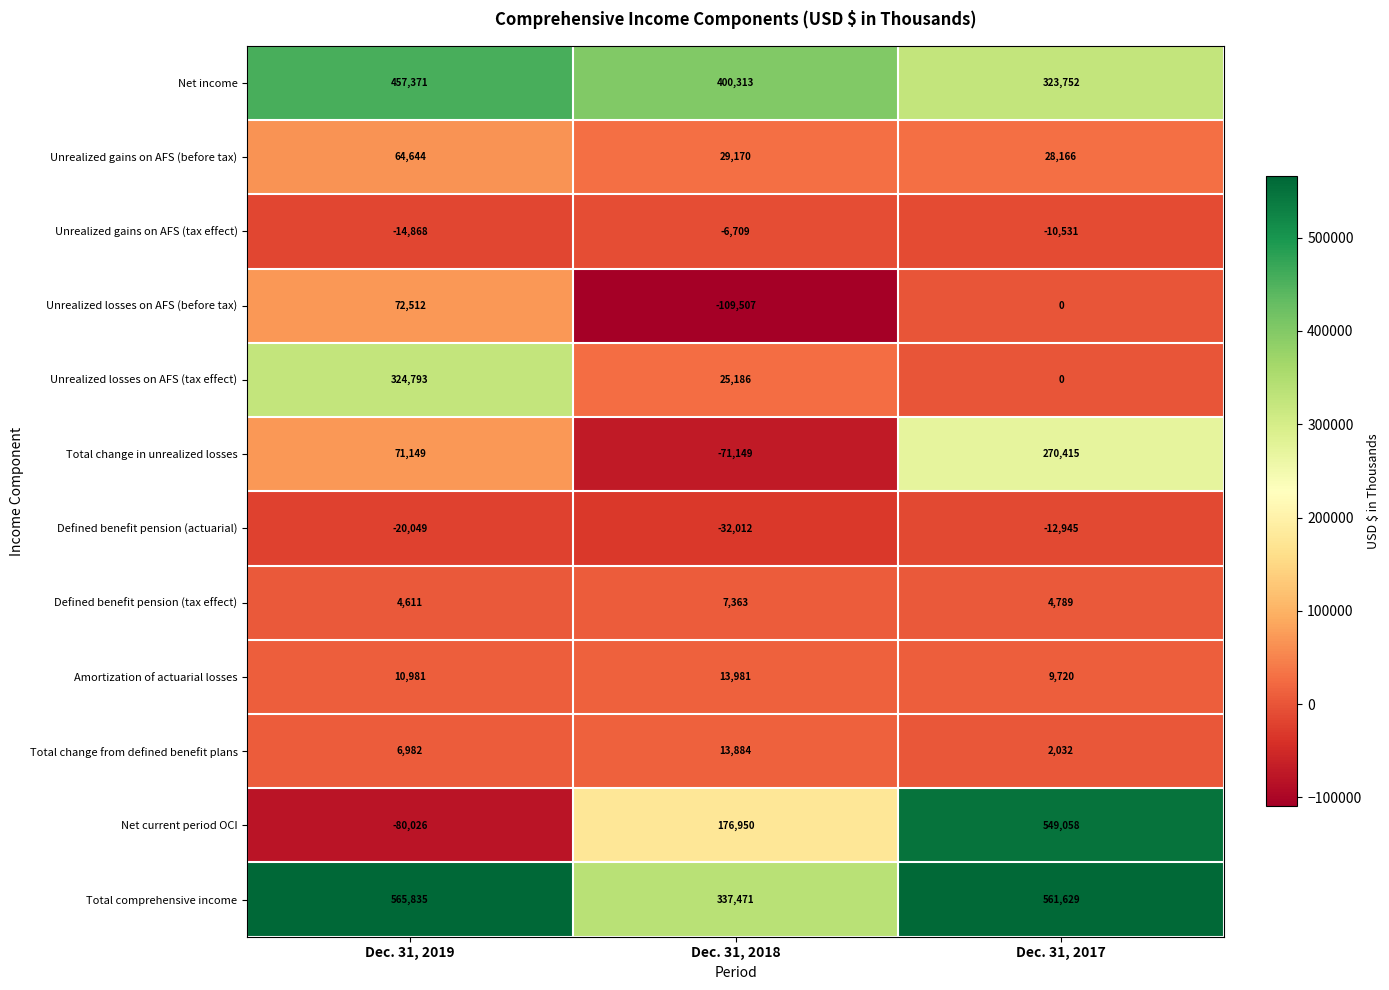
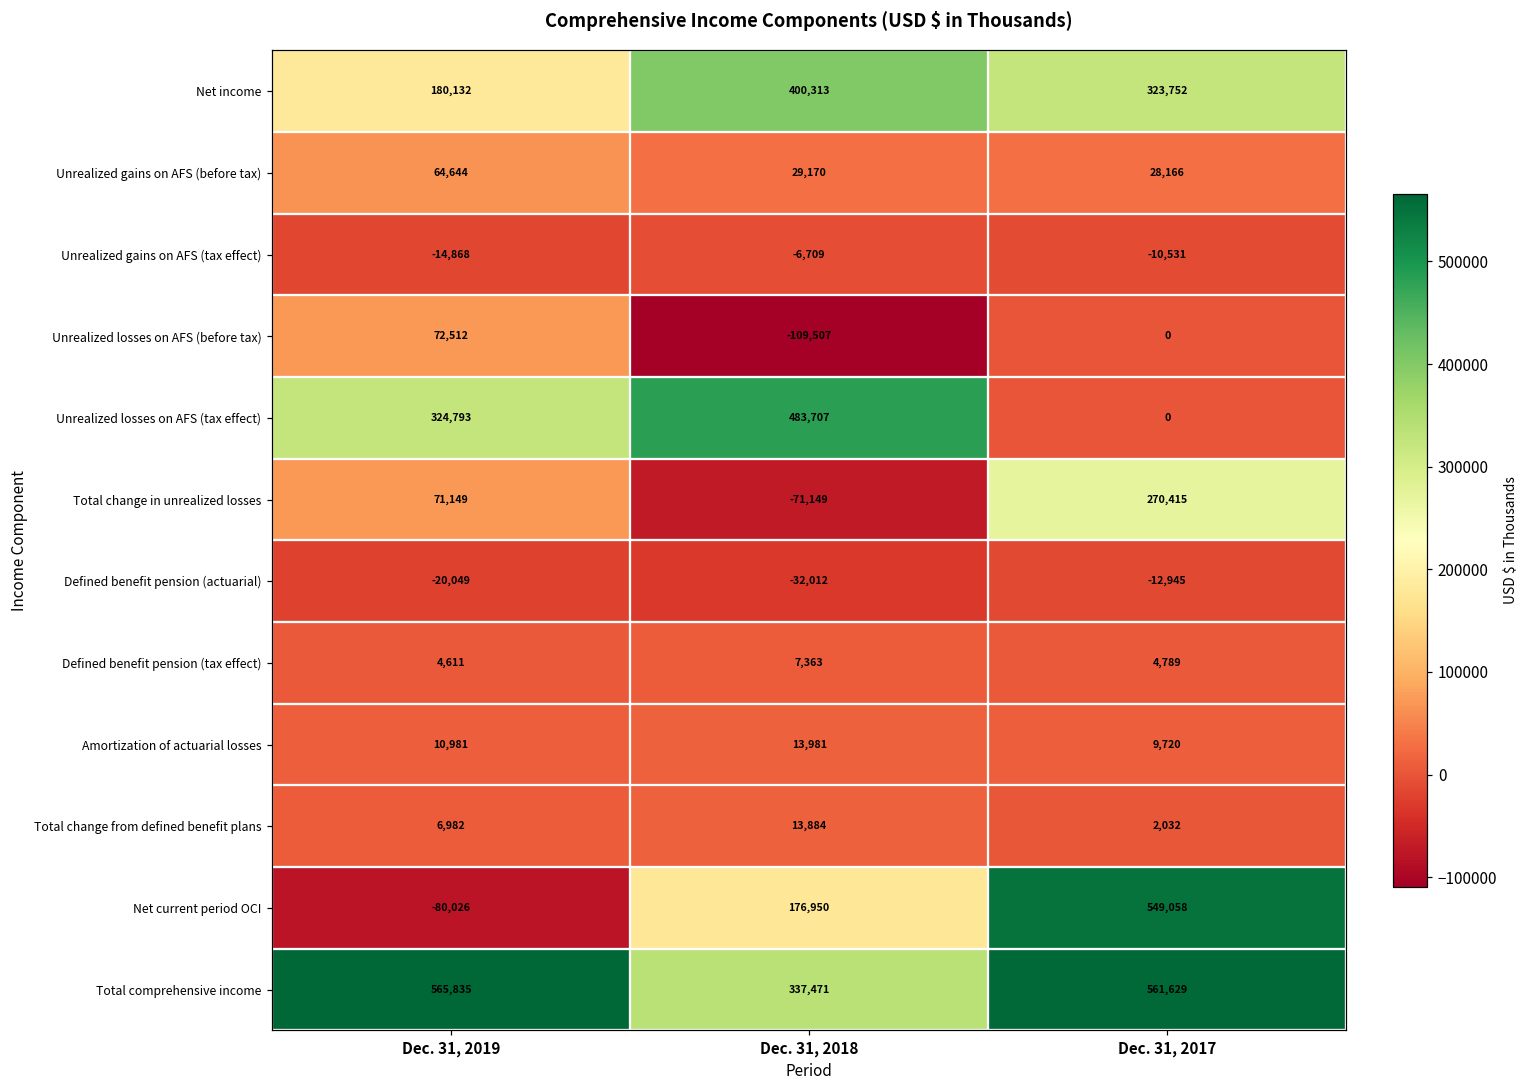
  {
    "Net income": {
-     "Dec. 31, 2019": "457,371",
+     "Dec. 31, 2019": "180,132",
      "Dec. 31, 2018": "400,313",
      "Dec. 31, 2017": "323,752"
    },
    "Unrealized gains on AFS (before tax)": {
      "Dec. 31, 2019": "64,644",
      "Dec. 31, 2018": "29,170",
      "Dec. 31, 2017": "28,166"
    },
    "Unrealized gains on AFS (tax effect)": {
      "Dec. 31, 2019": "-14,868",
      "Dec. 31, 2018": "-6,709",
      "Dec. 31, 2017": "-10,531"
    },
    "Unrealized losses on AFS (before tax)": {
      "Dec. 31, 2019": "72,512",
      "Dec. 31, 2018": "-109,507",
      "Dec. 31, 2017": "0"
    },
    "Unrealized losses on AFS (tax effect)": {
      "Dec. 31, 2019": "324,793",
-     "Dec. 31, 2018": "25,186",
+     "Dec. 31, 2018": "483,707",
      "Dec. 31, 2017": "0"
    },
    "Total change in unrealized losses": {
      "Dec. 31, 2019": "71,149",
      "Dec. 31, 2018": "-71,149",
      "Dec. 31, 2017": "270,415"
    },
    "Defined benefit pension (actuarial)": {
      "Dec. 31, 2019": "-20,049",
      "Dec. 31, 2018": "-32,012",
      "Dec. 31, 2017": "-12,945"
    },
    "Defined benefit pension (tax effect)": {
      "Dec. 31, 2019": "4,611",
      "Dec. 31, 2018": "7,363",
      "Dec. 31, 2017": "4,789"
    },
    "Amortization of actuarial losses": {
      "Dec. 31, 2019": "10,981",
      "Dec. 31, 2018": "13,981",
      "Dec. 31, 2017": "9,720"
    },
    "Total change from defined benefit plans": {
      "Dec. 31, 2019": "6,982",
      "Dec. 31, 2018": "13,884",
      "Dec. 31, 2017": "2,032"
    },
    "Net current period OCI": {
      "Dec. 31, 2019": "-80,026",
      "Dec. 31, 2018": "176,950",
      "Dec. 31, 2017": "549,058"
    },
    "Total comprehensive income": {
      "Dec. 31, 2019": "565,835",
      "Dec. 31, 2018": "337,471",
      "Dec. 31, 2017": "561,629"
    }
  }
